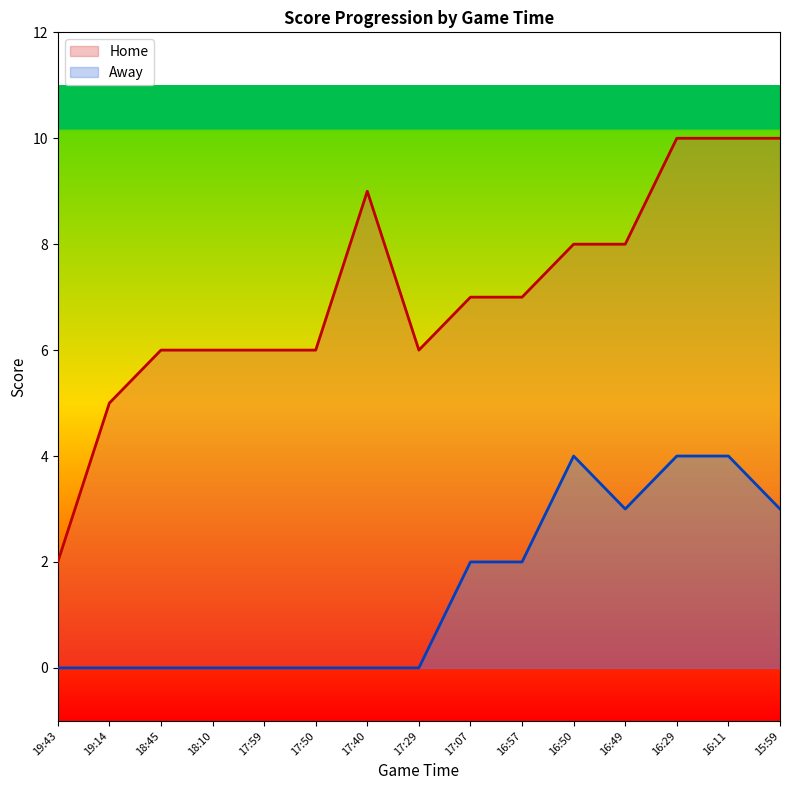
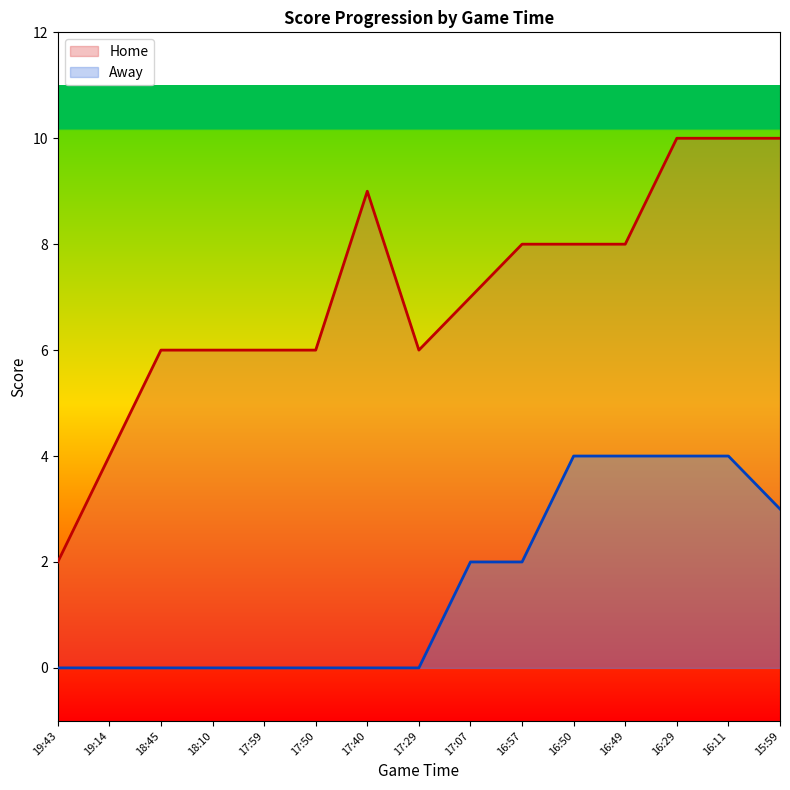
  {
    "Home": {
      "19:43": 2,
-     "19:14": 5,
+     "19:14": 4,
      "18:45": 6,
      "18:10": 6,
      "17:59": 6,
      "17:50": 6,
      "17:40": 9,
      "17:29": 6,
      "17:07": 7,
-     "16:57": 7,
+     "16:57": 8,
      "16:50": 8,
      "16:49": 8,
      "16:29": 10,
      "16:11": 10,
      "15:59": 10
    },
    "Away": {
      "19:43": 0,
      "19:14": 0,
      "18:45": 0,
      "18:10": 0,
      "17:59": 0,
      "17:50": 0,
      "17:40": 0,
      "17:29": 0,
      "17:07": 2,
      "16:57": 2,
      "16:50": 4,
-     "16:49": 3,
+     "16:49": 4,
      "16:29": 4,
      "16:11": 4,
      "15:59": 3
    }
  }
